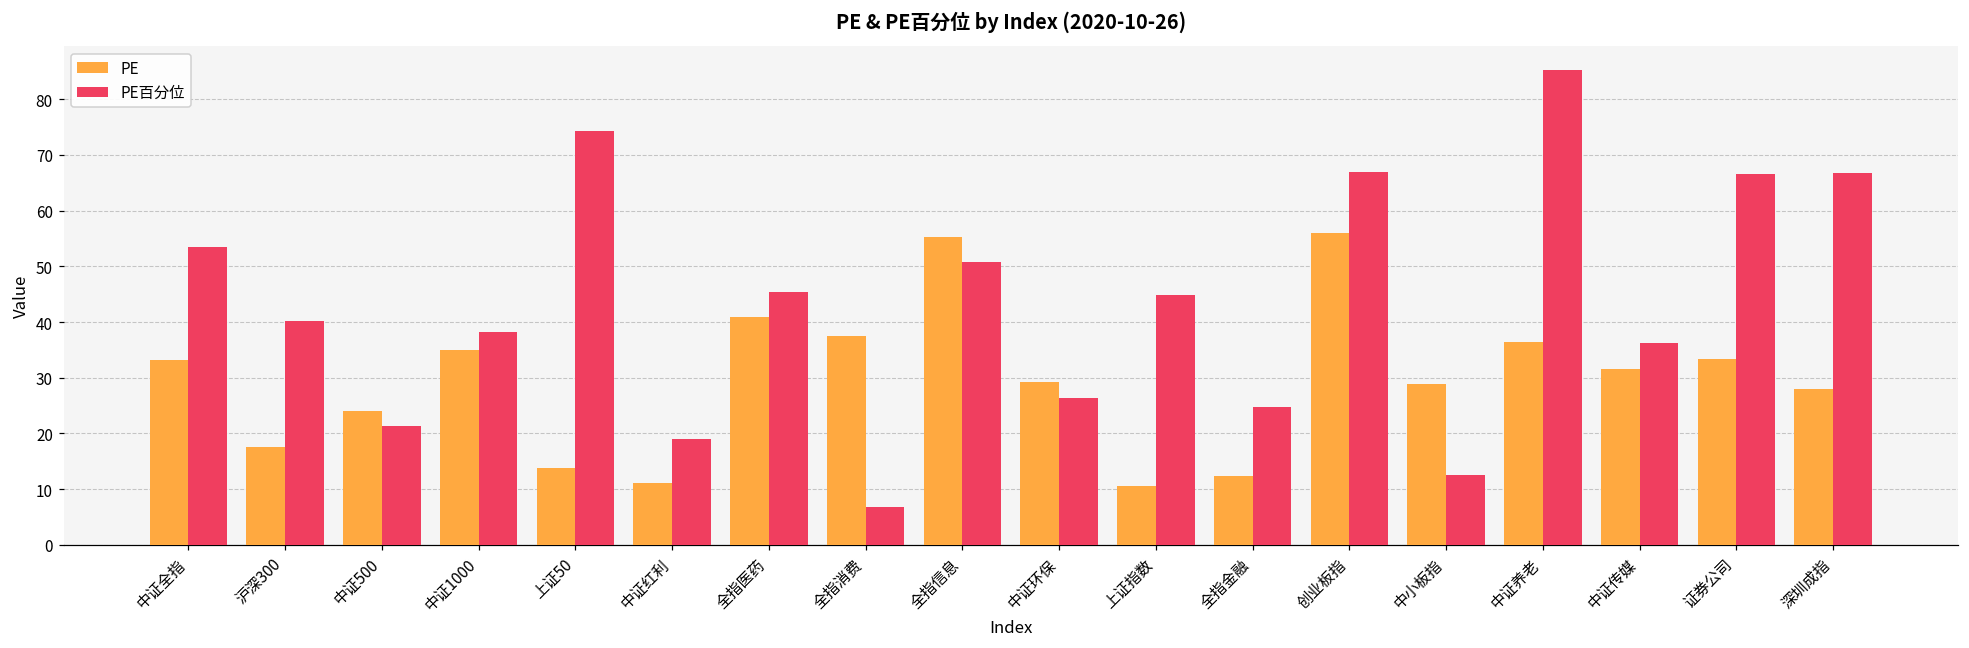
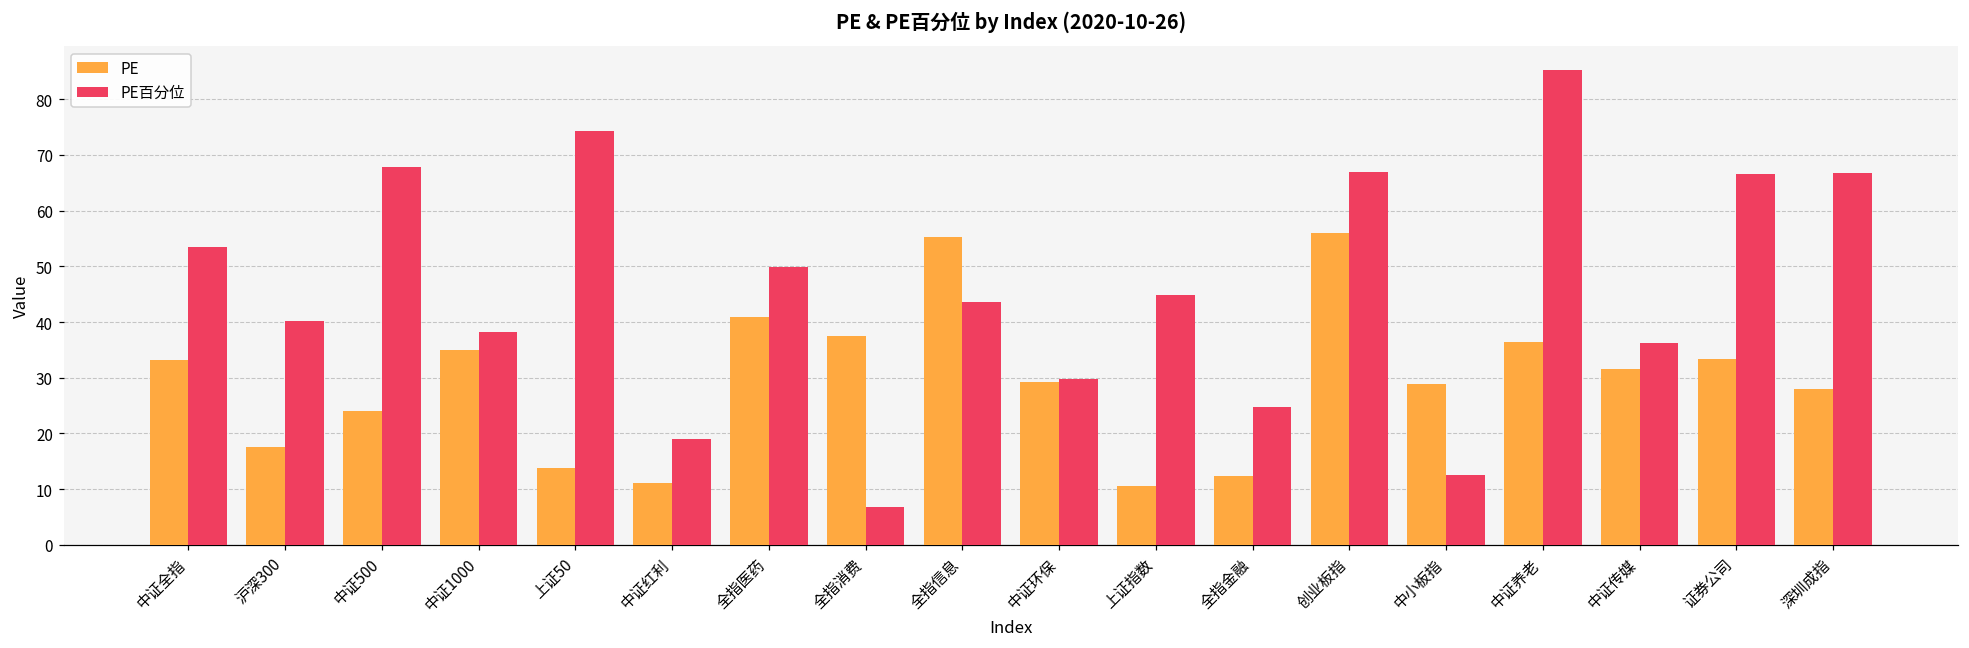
  {
    "PE": {
      "中证全指": 33,
      "沪深300": 18,
      "中证500": 24,
      "中证1000": 35,
      "上证50": 14,
      "中证红利": 11,
      "全指医药": 41,
      "全指消费": 37,
      "全指信息": 55,
      "中证环保": 29,
      "上证指数": 11,
      "全指金融": 12,
      "创业板指": 56,
      "中小板指": 29,
      "中证养老": 36,
      "中证传媒": 32,
      "证券公司": 33,
      "深圳成指": 28
    },
    "PE百分位": {
      "中证全指": 54,
      "沪深300": 40,
-     "中证500": 21,
+     "中证500": 68,
      "中证1000": 38,
      "上证50": 74,
      "中证红利": 19,
-     "全指医药": 45,
+     "全指医药": 50,
      "全指消费": 7,
-     "全指信息": 51,
-     "中证环保": 26,
+     "全指信息": 44,
+     "中证环保": 30,
      "上证指数": 45,
      "全指金融": 25,
      "创业板指": 67,
      "中小板指": 13,
      "中证养老": 85,
      "中证传媒": 36,
      "证券公司": 66,
      "深圳成指": 67
    }
  }
